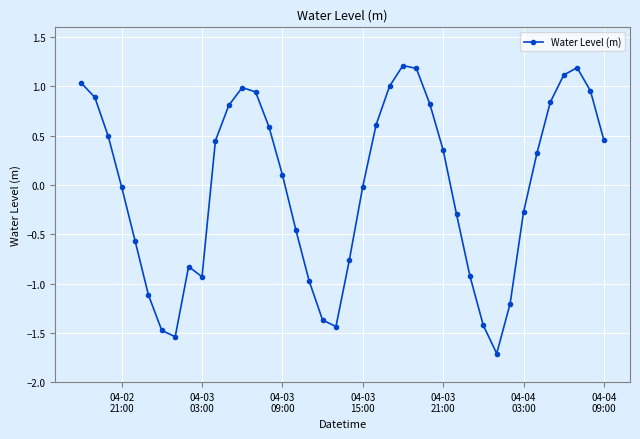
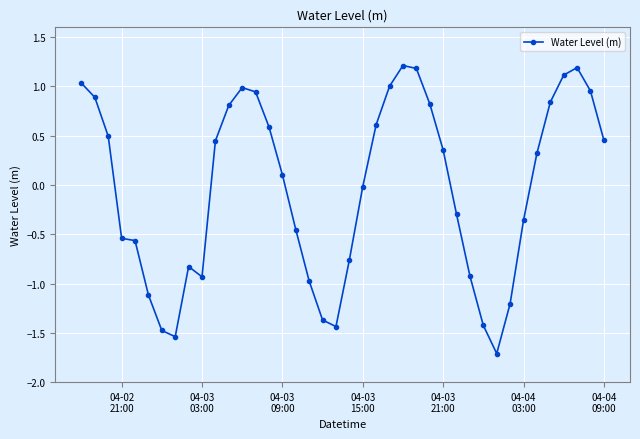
  {
-   "04-02 21:00": 0.0,
+   "04-02 21:00": -0.5,
    "04-03 03:00": -0.9,
    "04-03 09:00": 0.1,
    "04-03 15:00": 0.0,
    "04-03 21:00": 0.4,
-   "04-04 03:00": -0.3,
+   "04-04 03:00": -0.4,
    "04-04 09:00": 0.5
  }
